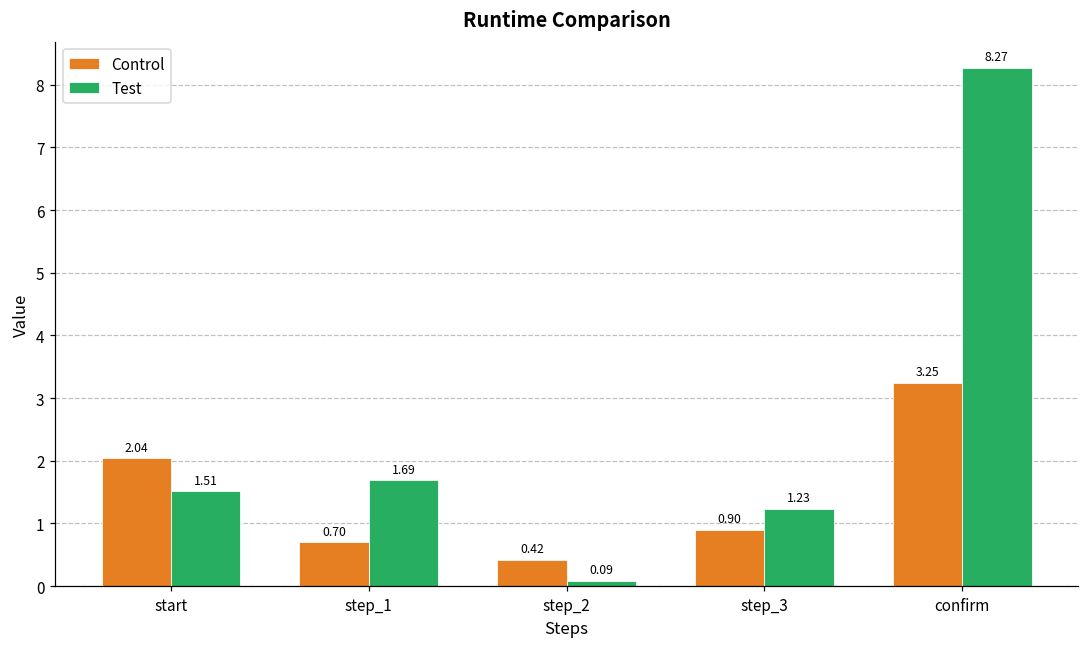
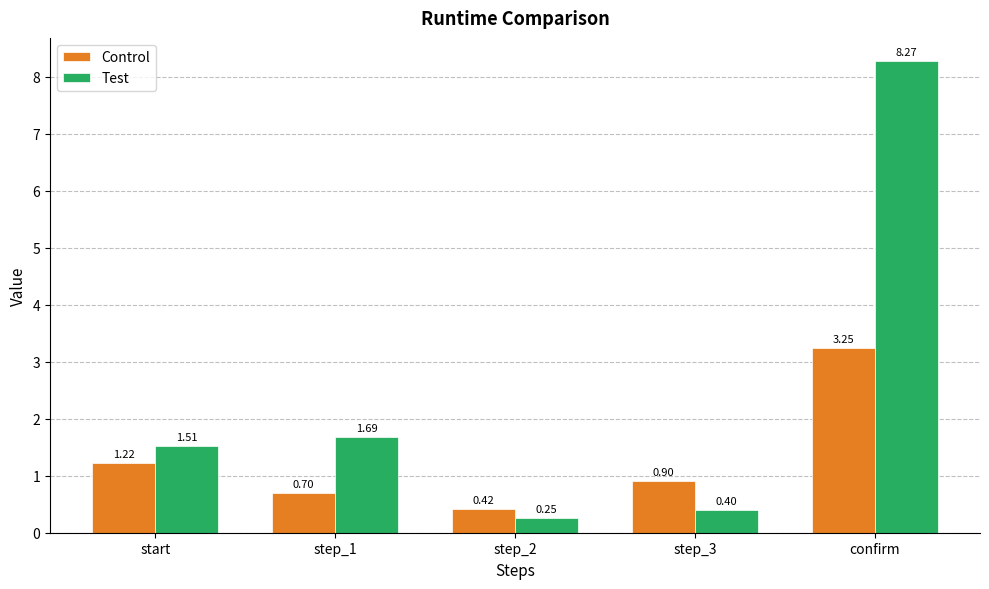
  {
    "Control": {
-     "start": 2.04,
+     "start": 1.22,
      "step_1": 0.70,
      "step_2": 0.42,
      "step_3": 0.90,
      "confirm": 3.25
    },
    "Test": {
      "start": 1.51,
      "step_1": 1.69,
-     "step_2": 0.09,
-     "step_3": 1.23,
+     "step_2": 0.25,
+     "step_3": 0.40,
      "confirm": 8.27
    }
  }
